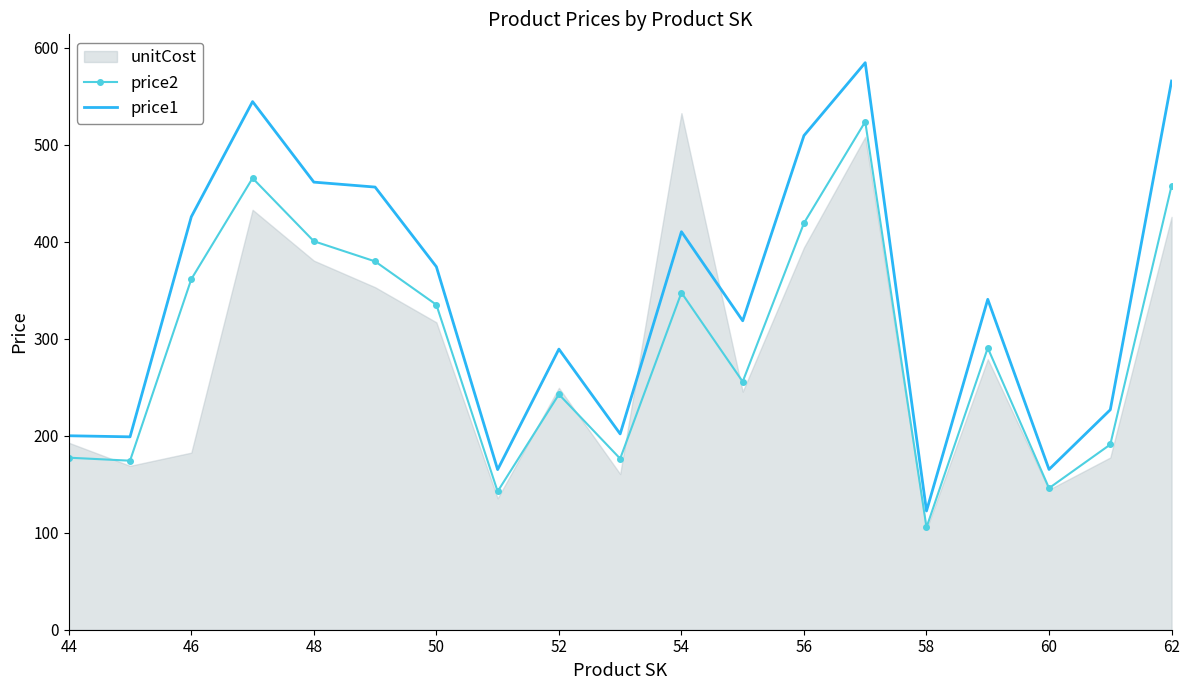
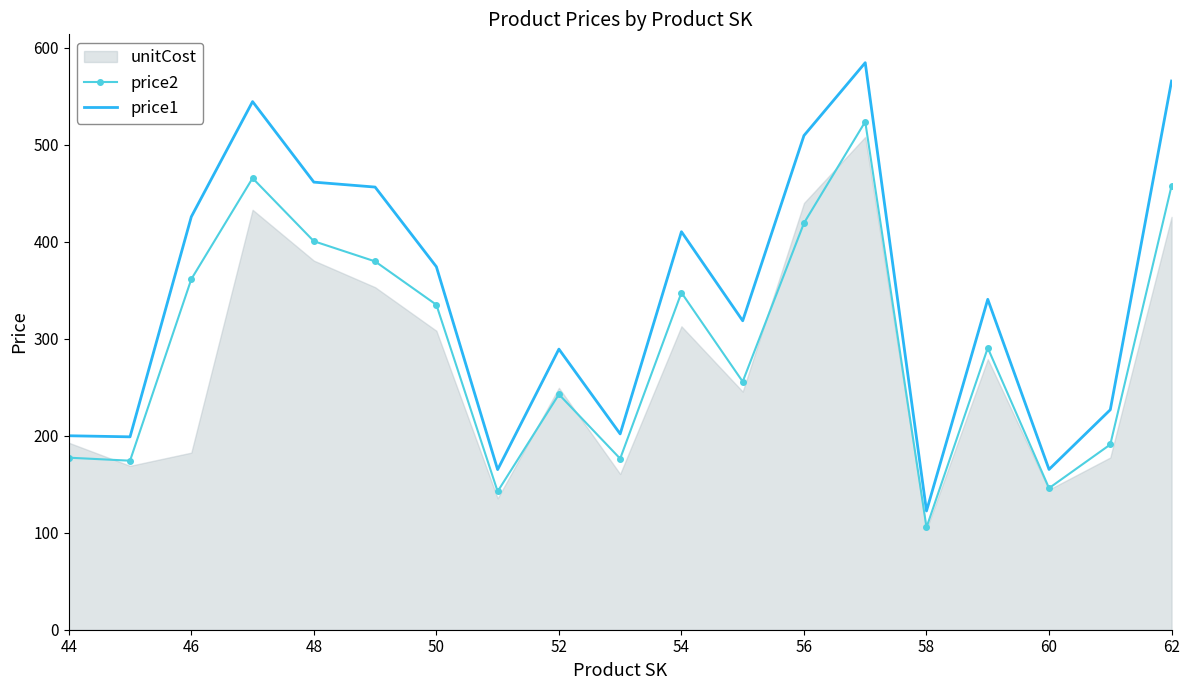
  {
    "unitCost": {
      "44": 190,
      "46": 180,
      "48": 380,
-     "50": 320,
+     "50": 310,
      "52": 250,
-     "54": 530,
-     "56": 390,
+     "54": 310,
+     "56": 440,
      "62": 430
    }
  }
